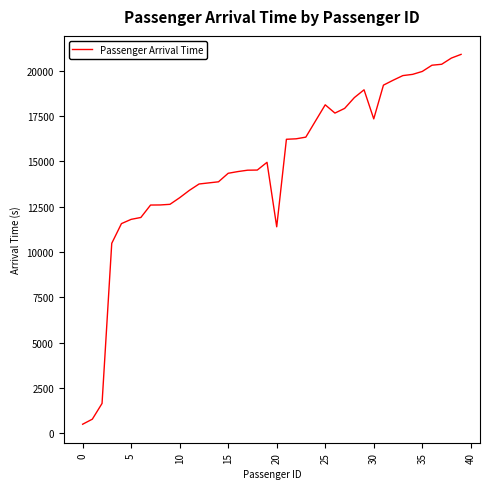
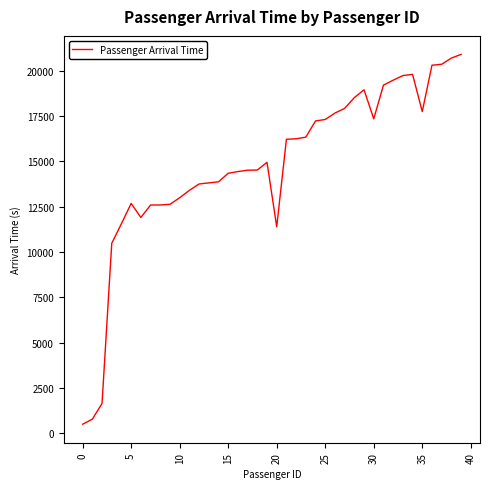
  {
    "0": 500,
-   "5": 11800,
+   "5": 12700,
    "10": 13000,
    "15": 14300,
    "20": 11400,
-   "25": 18100,
+   "25": 17300,
    "30": 17300,
-   "35": 20000
+   "35": 17700
  }
